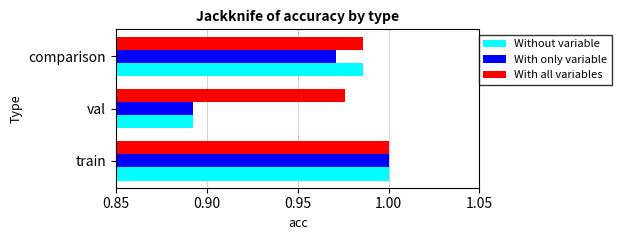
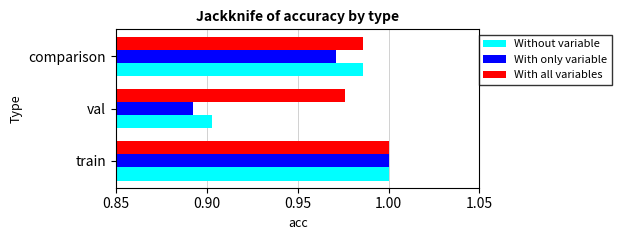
  {
    "Without variable": {
      "comparison": 0.986,
-     "val": 0.893,
+     "val": 0.903,
      "train": 1.000
    },
    "With only variable": {
      "comparison": 0.971,
      "val": 0.893,
      "train": 1.000
    },
    "With all variables": {
      "comparison": 0.986,
      "val": 0.976,
      "train": 1.000
    }
  }
